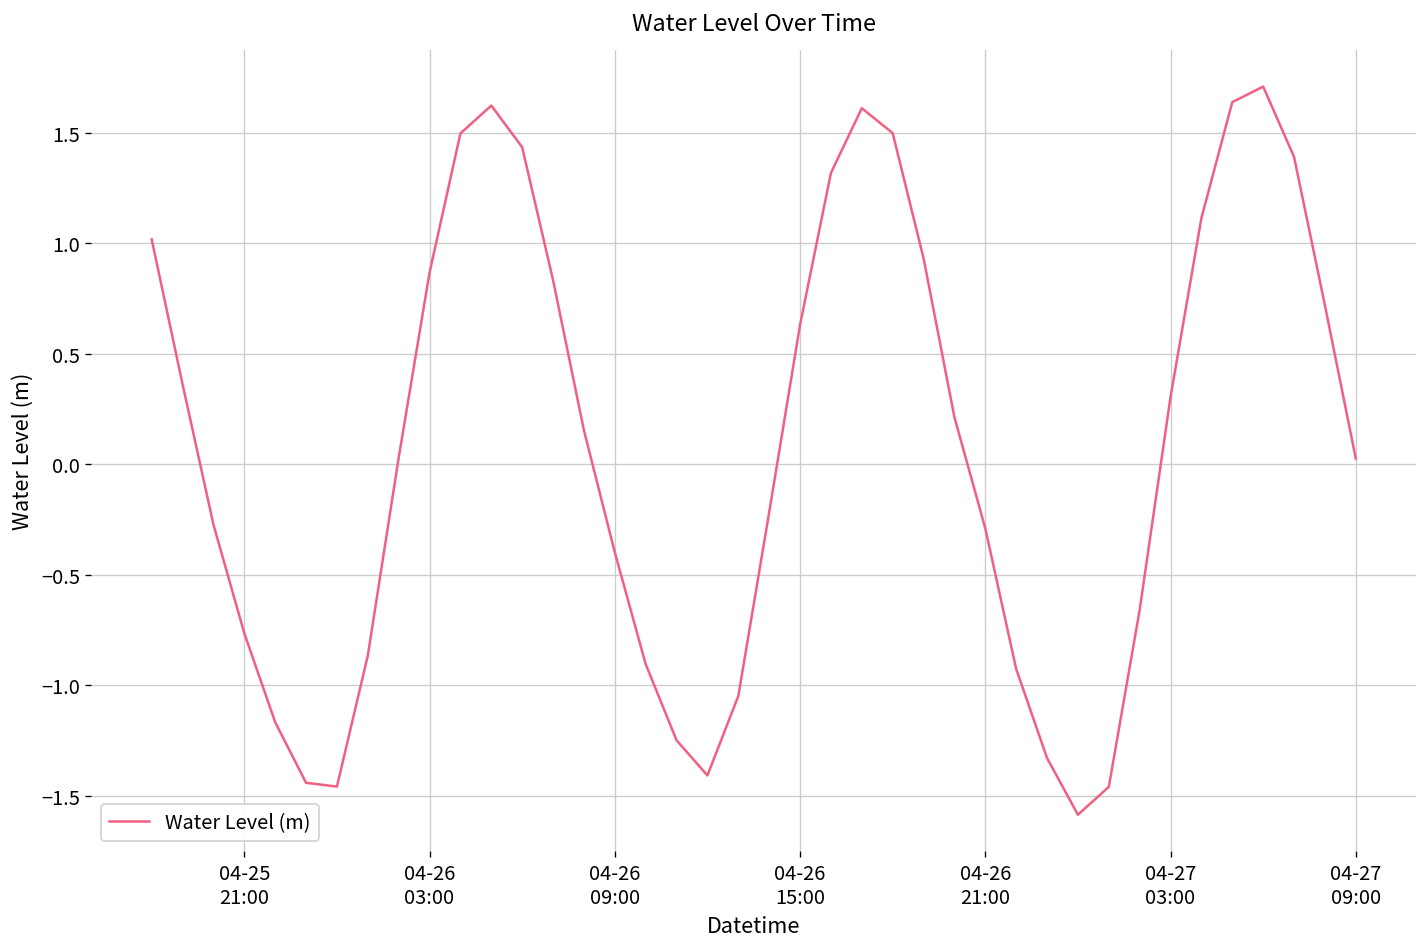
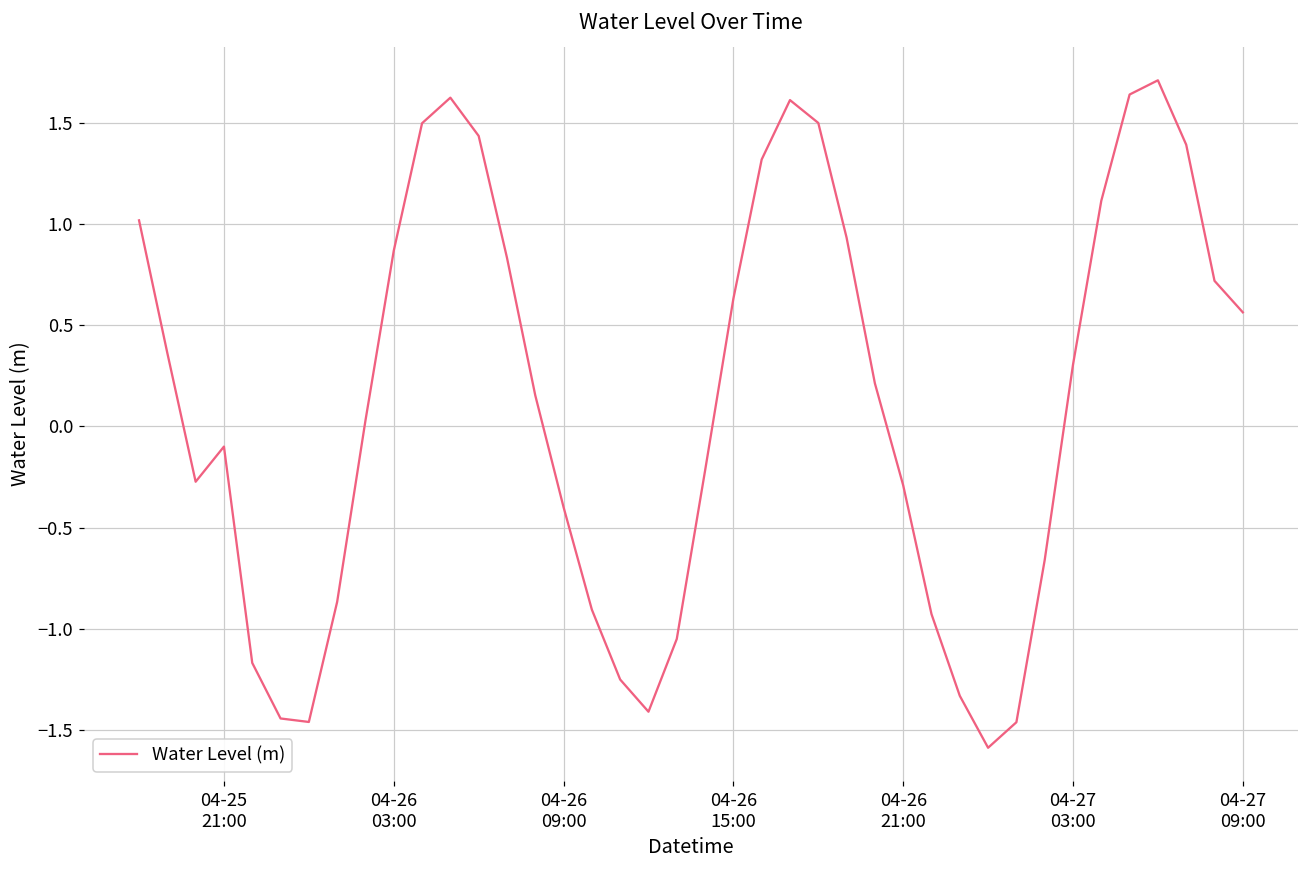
  {
-   "04-25 21:00": -0.77,
+   "04-25 21:00": -0.10,
    "04-26 03:00": 0.87,
    "04-26 09:00": -0.40,
    "04-26 15:00": 0.63,
    "04-26 21:00": -0.29,
    "04-27 03:00": 0.30,
-   "04-27 09:00": 0.03
+   "04-27 09:00": 0.56
  }
